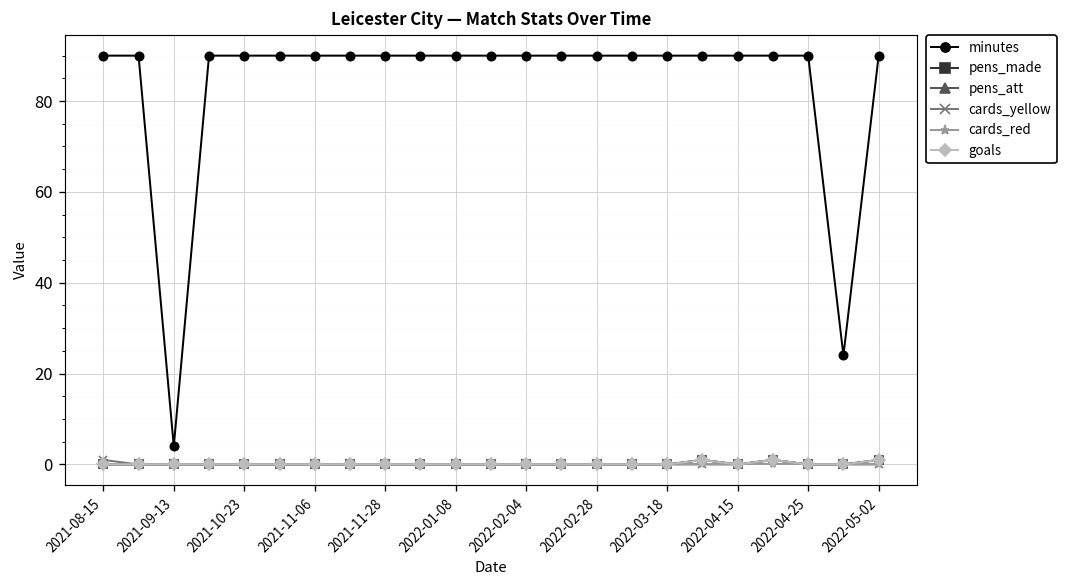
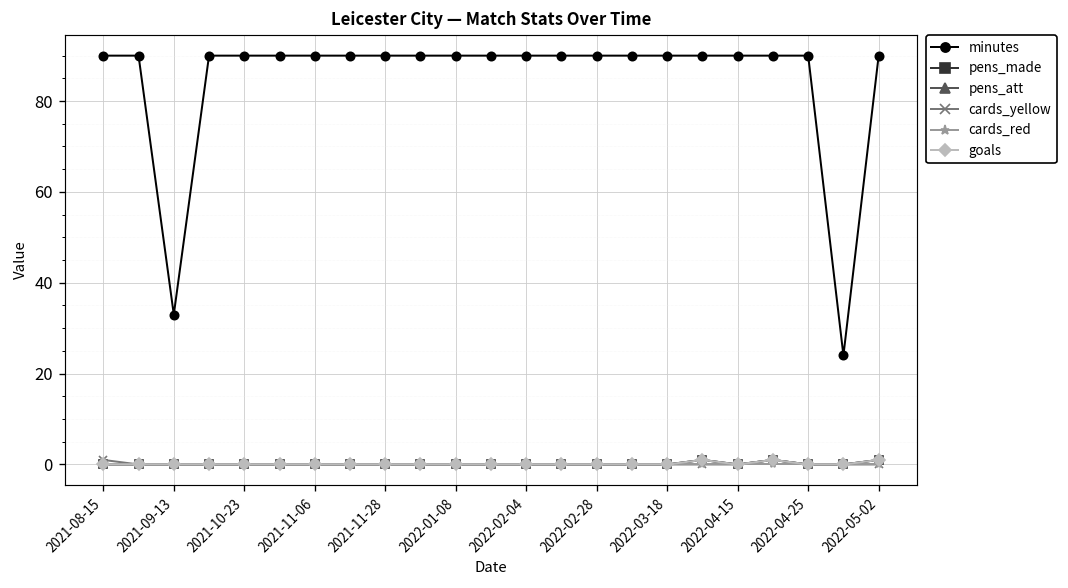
  {
    "minutes": {
      "2021-08-15": 90,
-     "2021-09-13": 4,
+     "2021-09-13": 33,
      "2021-10-23": 90,
      "2021-11-06": 90,
      "2021-11-28": 90,
      "2022-01-08": 90,
      "2022-02-04": 90,
      "2022-02-28": 90,
      "2022-03-18": 90,
      "2022-04-15": 90,
      "2022-04-25": 90,
      "2022-05-02": 90
    }
  }
